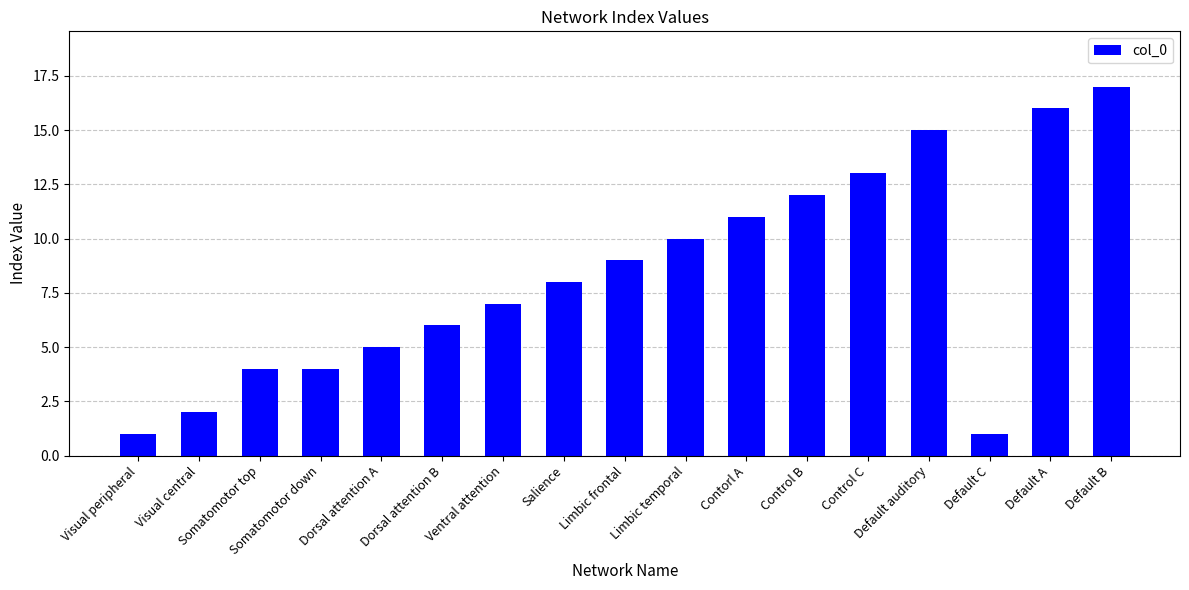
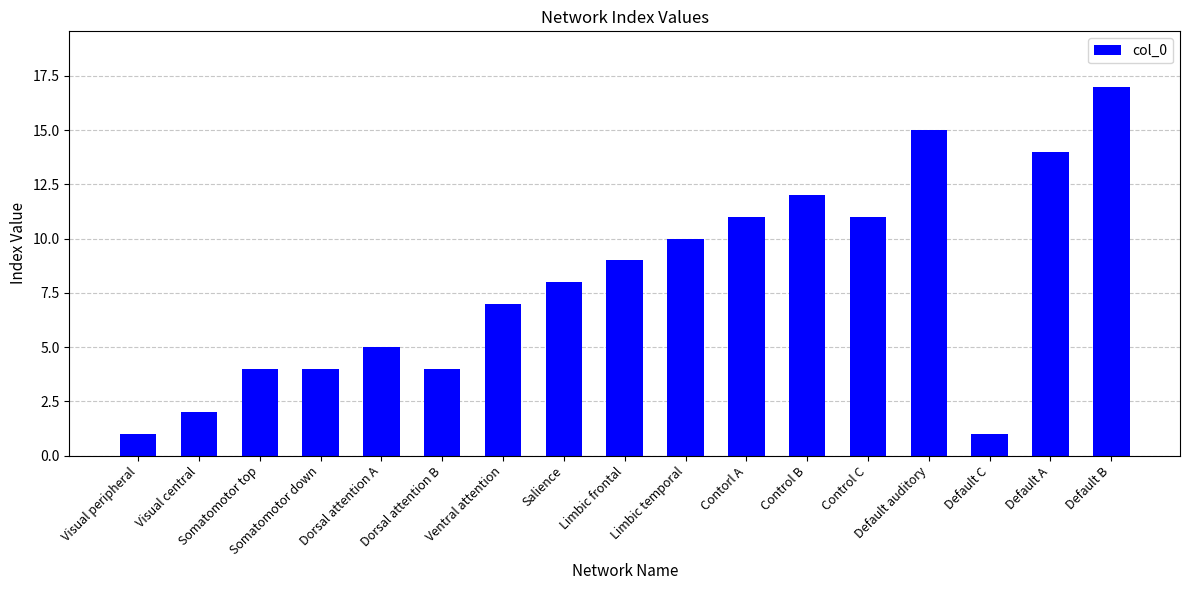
  {
    "Visual peripheral": 1,
    "Visual central": 2,
    "Somatomotor top": 4,
    "Somatomotor down": 4,
    "Dorsal attention A": 5,
-   "Dorsal attention B": 6,
+   "Dorsal attention B": 4,
    "Ventral attention": 7,
    "Salience": 8,
    "Limbic frontal": 9,
    "Limbic temporal": 10,
    "Contorl A": 11,
    "Control B": 12,
-   "Control C": 13,
+   "Control C": 11,
    "Default auditory": 15,
    "Default C": 1,
-   "Default A": 16,
+   "Default A": 14,
    "Default B": 17
  }
